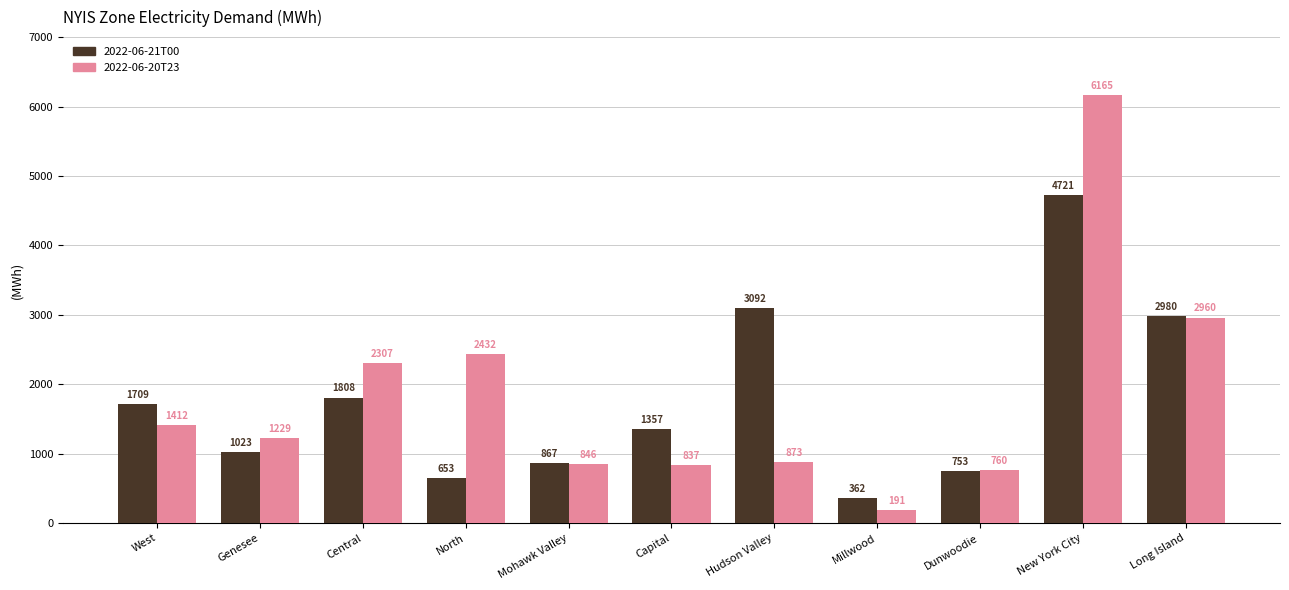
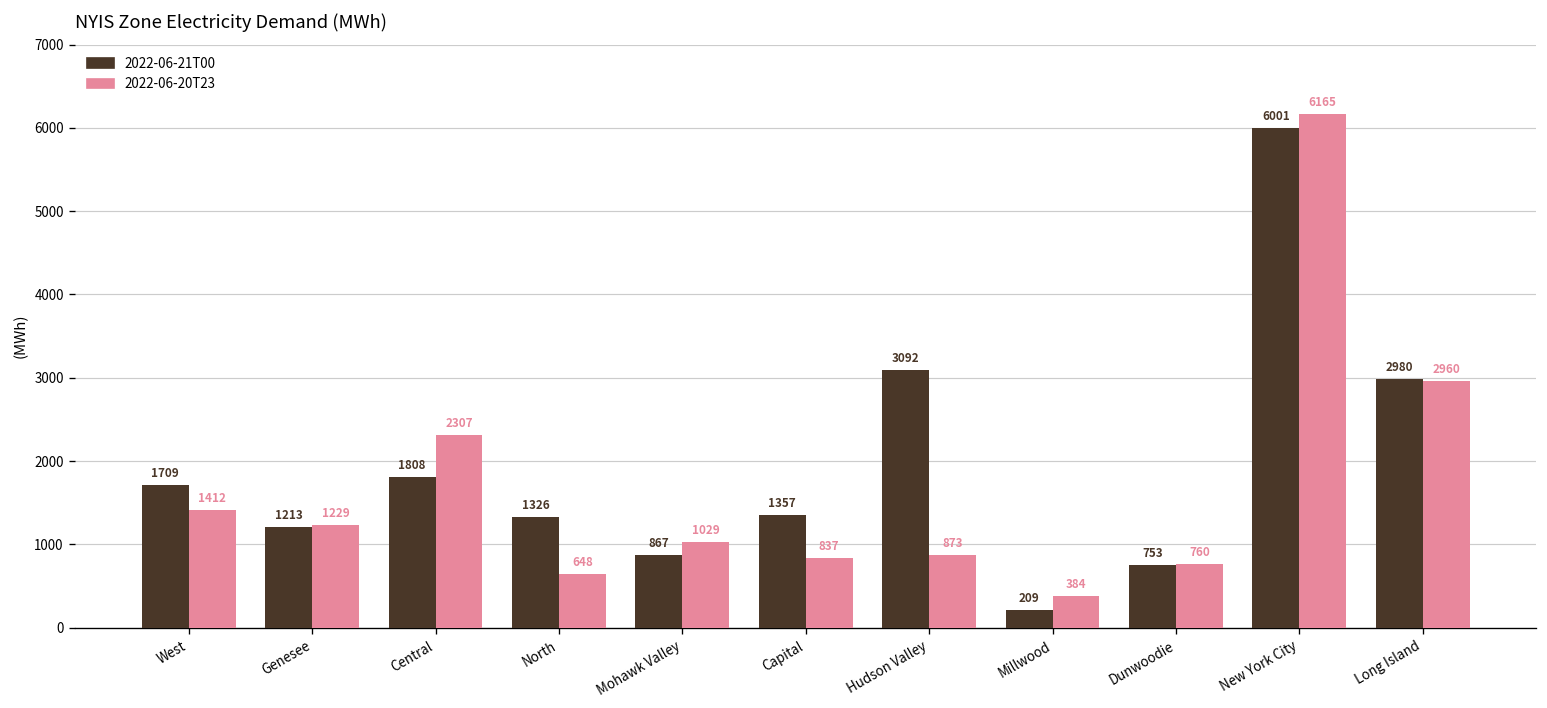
  {
    "2022-06-21T00": {
      "West": 1709,
-     "Genesee": 1023,
+     "Genesee": 1213,
      "Central": 1808,
-     "North": 653,
+     "North": 1326,
      "Mohawk Valley": 867,
      "Capital": 1357,
      "Hudson Valley": 3092,
-     "Millwood": 362,
+     "Millwood": 209,
      "Dunwoodie": 753,
-     "New York City": 4721,
+     "New York City": 6001,
      "Long Island": 2980
    },
    "2022-06-20T23": {
      "West": 1412,
      "Genesee": 1229,
      "Central": 2307,
-     "North": 2432,
-     "Mohawk Valley": 846,
+     "North": 648,
+     "Mohawk Valley": 1029,
      "Capital": 837,
      "Hudson Valley": 873,
-     "Millwood": 191,
+     "Millwood": 384,
      "Dunwoodie": 760,
      "New York City": 6165,
      "Long Island": 2960
    }
  }
